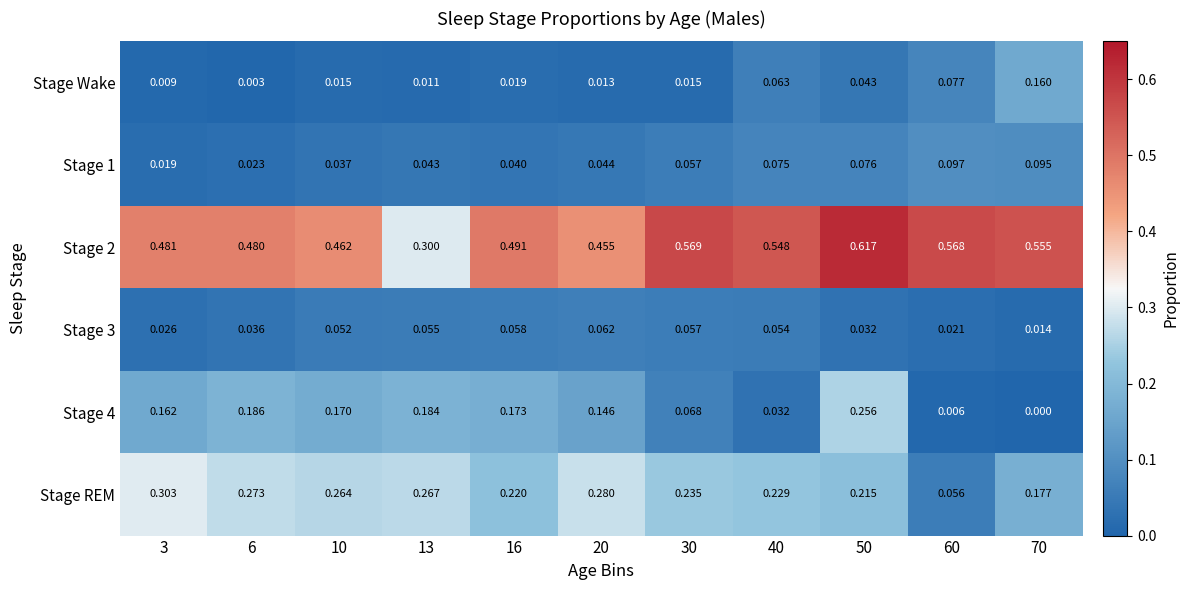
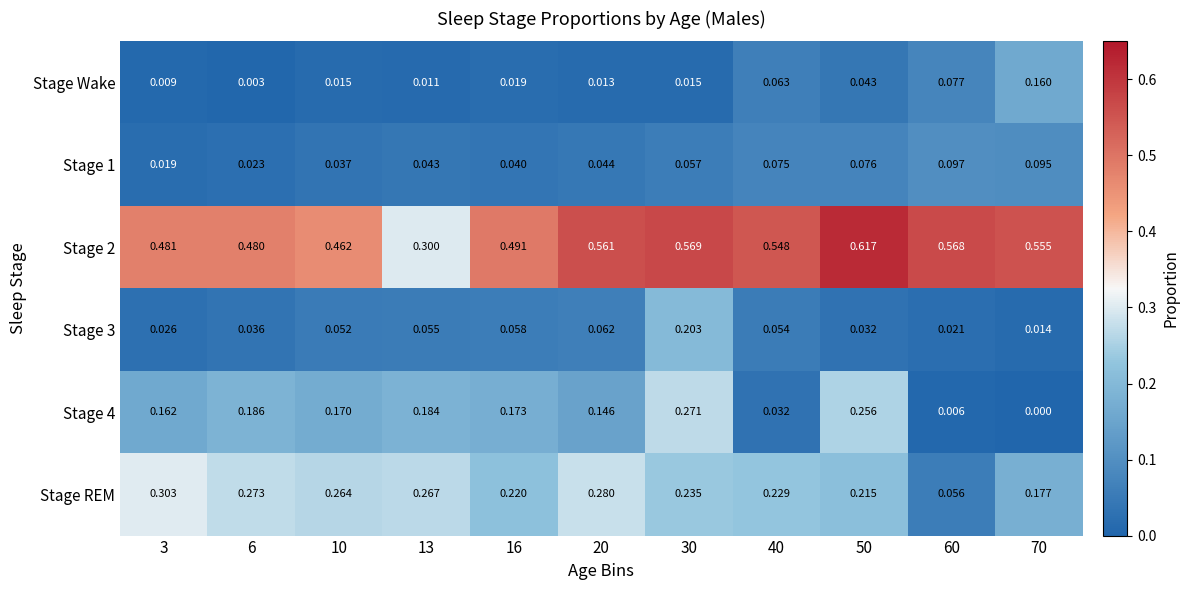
  {
    "Stage Wake": {
      "3": 0.009,
      "6": 0.003,
      "10": 0.015,
      "13": 0.011,
      "16": 0.019,
      "20": 0.013,
      "30": 0.015,
      "40": 0.063,
      "50": 0.043,
      "60": 0.077,
      "70": 0.160
    },
    "Stage 1": {
      "3": 0.019,
      "6": 0.023,
      "10": 0.037,
      "13": 0.043,
      "16": 0.040,
      "20": 0.044,
      "30": 0.057,
      "40": 0.075,
      "50": 0.076,
      "60": 0.097,
      "70": 0.095
    },
    "Stage 2": {
      "3": 0.481,
      "6": 0.480,
      "10": 0.462,
      "13": 0.300,
      "16": 0.491,
-     "20": 0.455,
+     "20": 0.561,
      "30": 0.569,
      "40": 0.548,
      "50": 0.617,
      "60": 0.568,
      "70": 0.555
    },
    "Stage 3": {
      "3": 0.026,
      "6": 0.036,
      "10": 0.052,
      "13": 0.055,
      "16": 0.058,
      "20": 0.062,
-     "30": 0.057,
+     "30": 0.203,
      "40": 0.054,
      "50": 0.032,
      "60": 0.021,
      "70": 0.014
    },
    "Stage 4": {
      "3": 0.162,
      "6": 0.186,
      "10": 0.170,
      "13": 0.184,
      "16": 0.173,
      "20": 0.146,
-     "30": 0.068,
+     "30": 0.271,
      "40": 0.032,
      "50": 0.256,
      "60": 0.006,
      "70": 0.000
    },
    "Stage REM": {
      "3": 0.303,
      "6": 0.273,
      "10": 0.264,
      "13": 0.267,
      "16": 0.220,
      "20": 0.280,
      "30": 0.235,
      "40": 0.229,
      "50": 0.215,
      "60": 0.056,
      "70": 0.177
    }
  }
